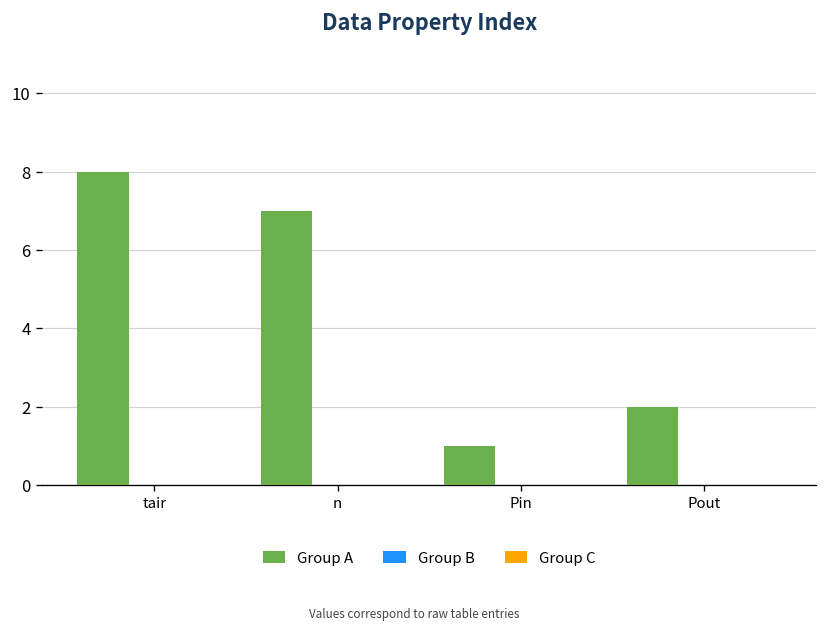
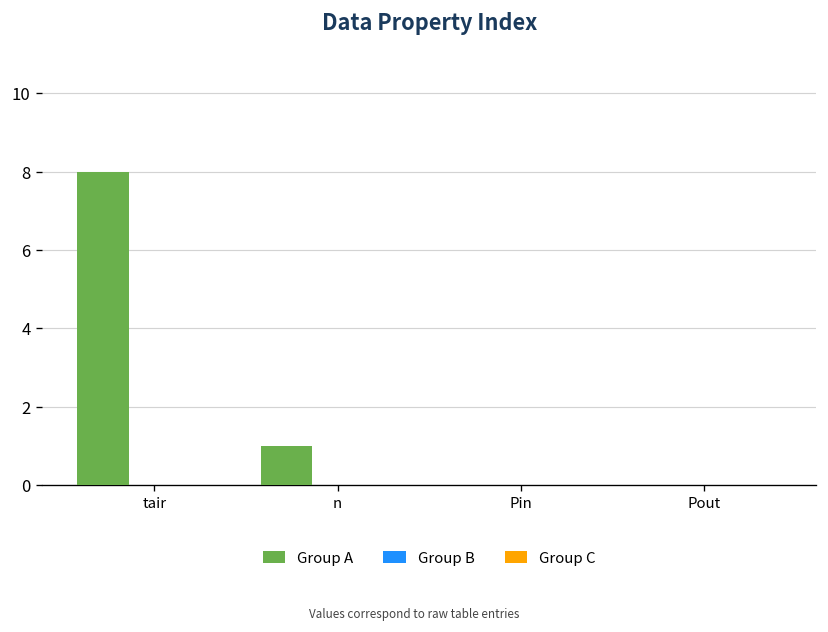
  {
    "Group A": {
      "tair": 8,
-     "n": 7,
-     "Pin": 1,
-     "Pout": 2
+     "n": 1,
+     "Pin": 0,
+     "Pout": 0
    },
    "Group B": {
      "tair": 0,
      "n": 0,
      "Pin": 0,
      "Pout": 0
    },
    "Group C": {
      "tair": 0,
      "n": 0,
      "Pin": 0,
      "Pout": 0
    }
  }
